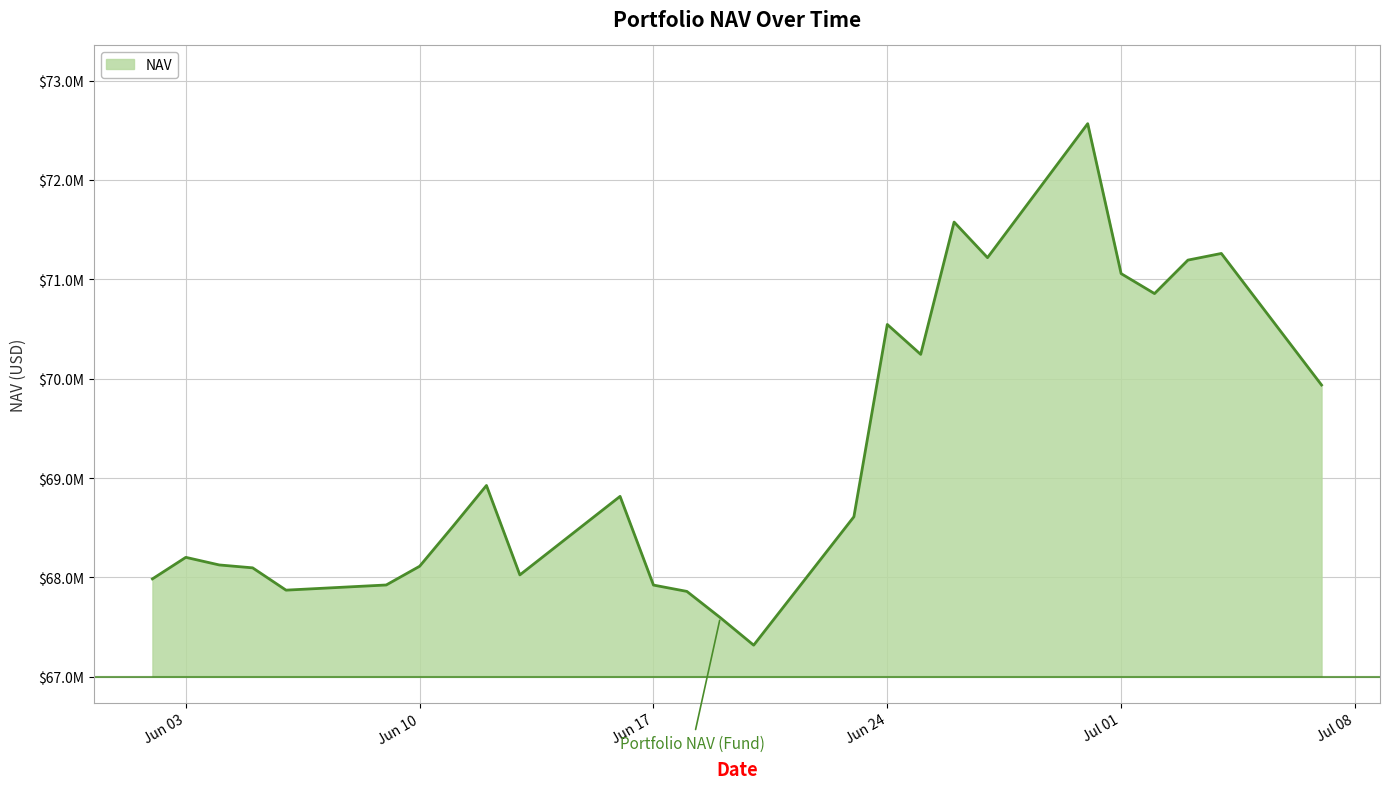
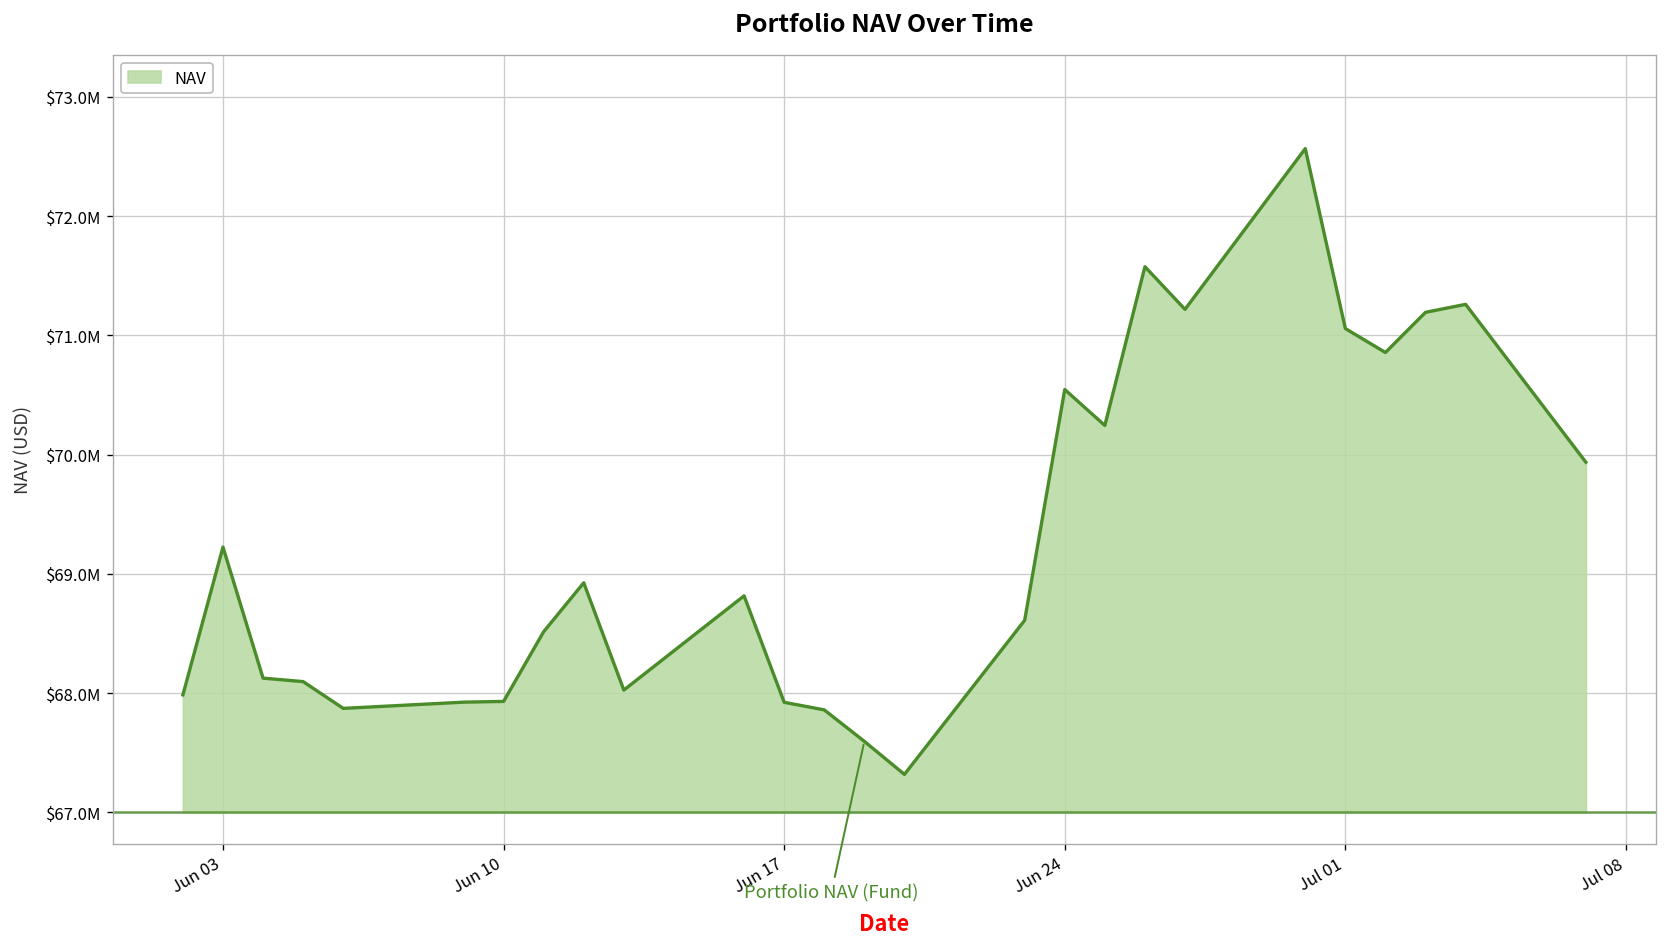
  {
-   "Jun 03": "$68200000",
-   "Jun 10": "$68100000",
+   "Jun 03": "$69200000",
+   "Jun 10": "$67900000",
    "Jun 17": "$67900000",
    "Jun 24": "$70500000",
    "Jul 01": "$71100000"
  }
